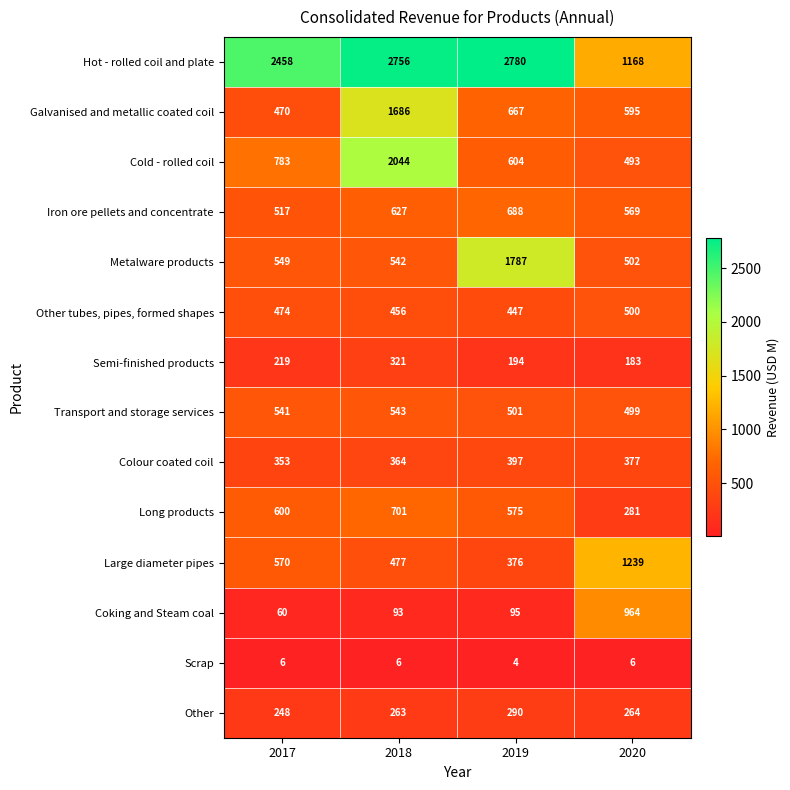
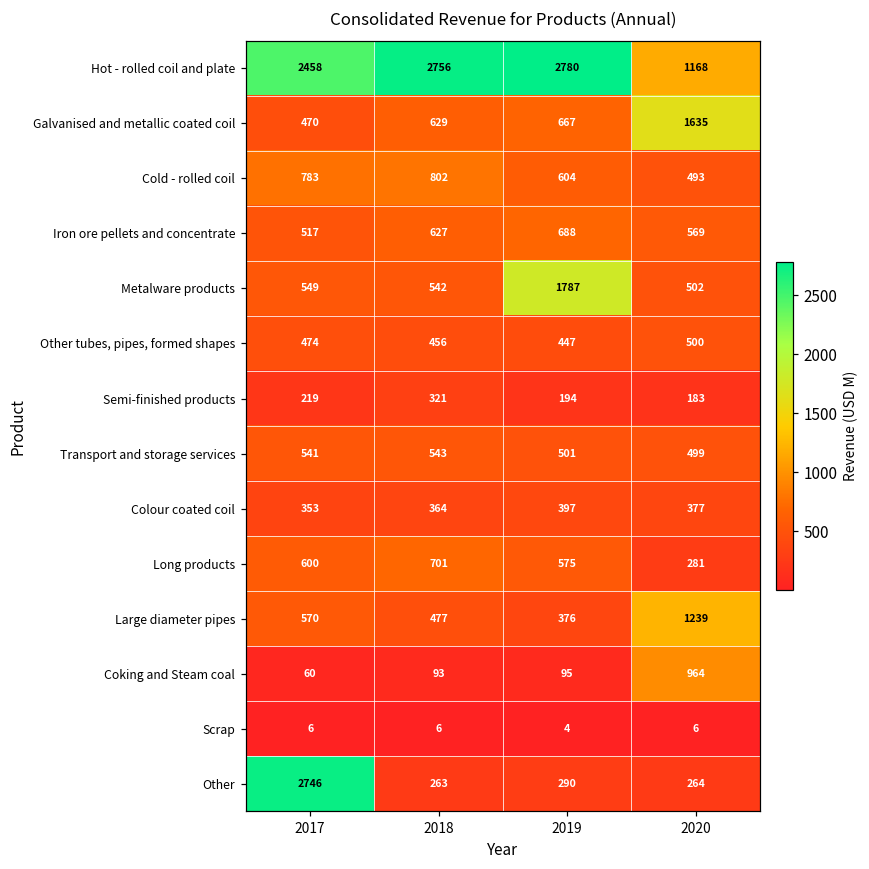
  {
    "Hot - rolled coil and plate": {
      "2017": 2458,
      "2018": 2756,
      "2019": 2780,
      "2020": 1168
    },
    "Galvanised and metallic coated coil": {
      "2017": 470,
-     "2018": 1686,
+     "2018": 629,
      "2019": 667,
-     "2020": 595
+     "2020": 1635
    },
    "Cold - rolled coil": {
      "2017": 783,
-     "2018": 2044,
+     "2018": 802,
      "2019": 604,
      "2020": 493
    },
    "Iron ore pellets and concentrate": {
      "2017": 517,
      "2018": 627,
      "2019": 688,
      "2020": 569
    },
    "Metalware products": {
      "2017": 549,
      "2018": 542,
      "2019": 1787,
      "2020": 502
    },
    "Other tubes, pipes, formed shapes": {
      "2017": 474,
      "2018": 456,
      "2019": 447,
      "2020": 500
    },
    "Semi-finished products": {
      "2017": 219,
      "2018": 321,
      "2019": 194,
      "2020": 183
    },
    "Transport and storage services": {
      "2017": 541,
      "2018": 543,
      "2019": 501,
      "2020": 499
    },
    "Colour coated coil": {
      "2017": 353,
      "2018": 364,
      "2019": 397,
      "2020": 377
    },
    "Long products": {
      "2017": 600,
      "2018": 701,
      "2019": 575,
      "2020": 281
    },
    "Large diameter pipes": {
      "2017": 570,
      "2018": 477,
      "2019": 376,
      "2020": 1239
    },
    "Coking and Steam coal": {
      "2017": 60,
      "2018": 93,
      "2019": 95,
      "2020": 964
    },
    "Scrap": {
      "2017": 6,
      "2018": 6,
      "2019": 4,
      "2020": 6
    },
    "Other": {
-     "2017": 248,
+     "2017": 2746,
      "2018": 263,
      "2019": 290,
      "2020": 264
    }
  }
